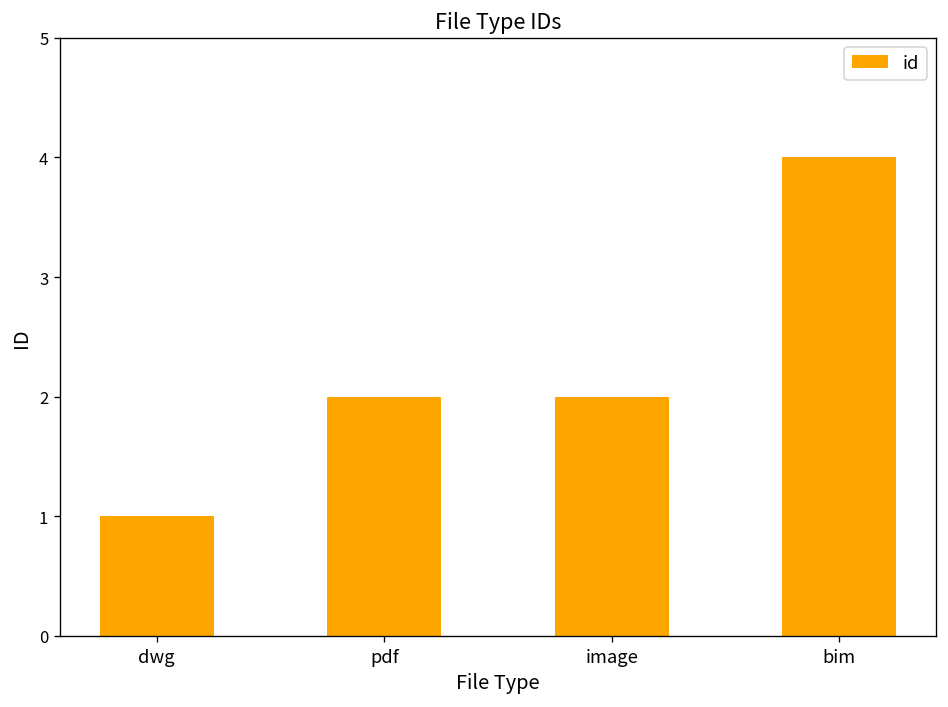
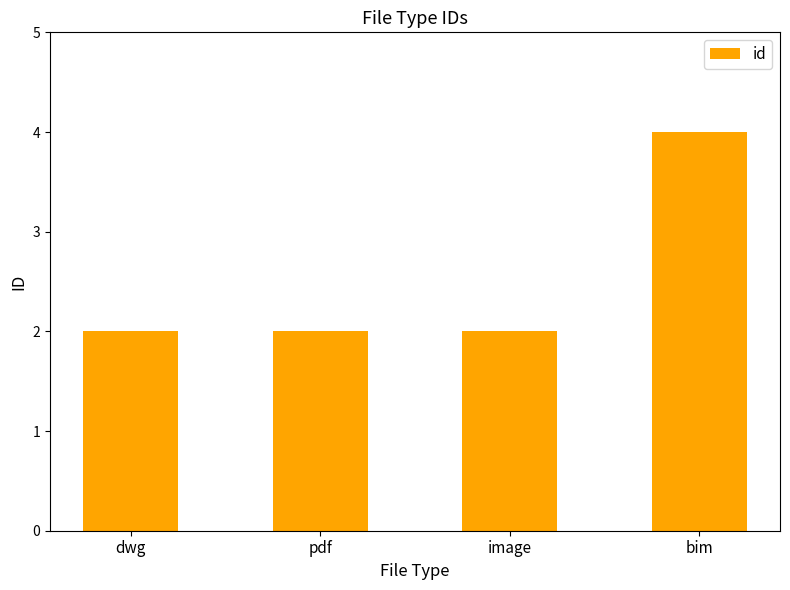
  {
-   "dwg": 1,
+   "dwg": 2,
    "pdf": 2,
    "image": 2,
    "bim": 4
  }
